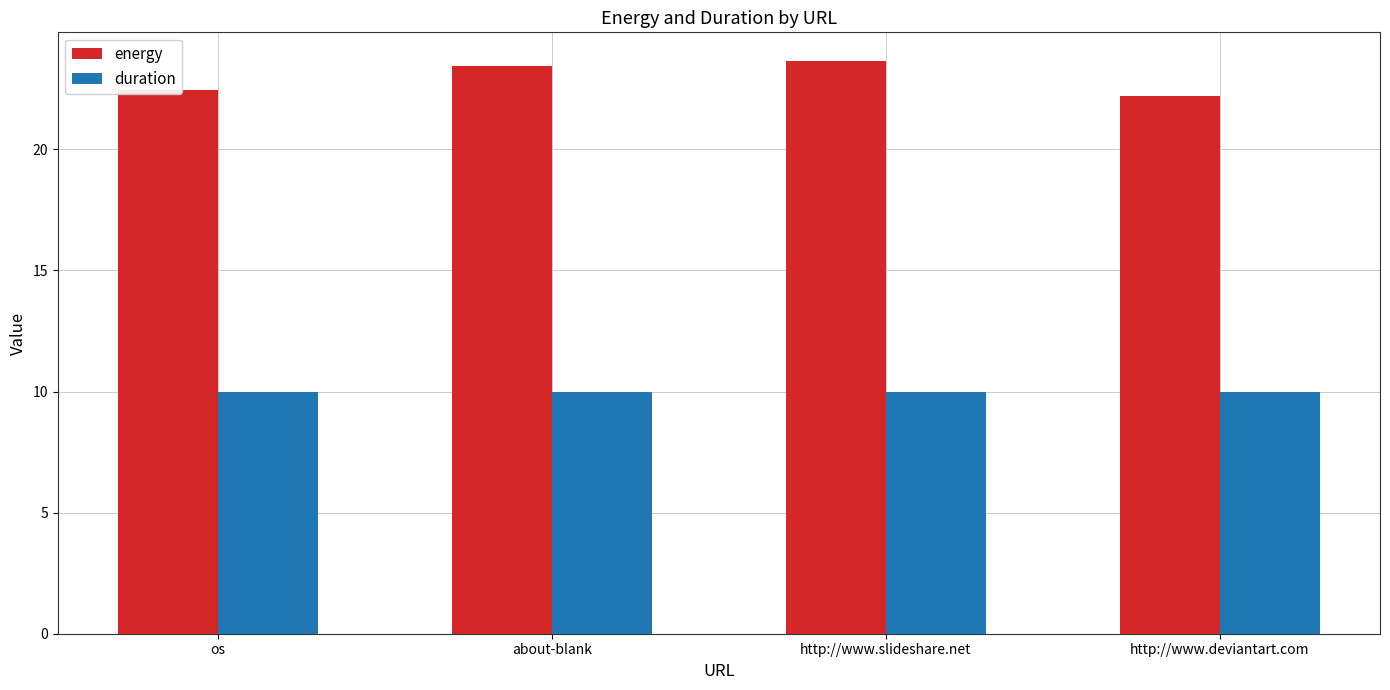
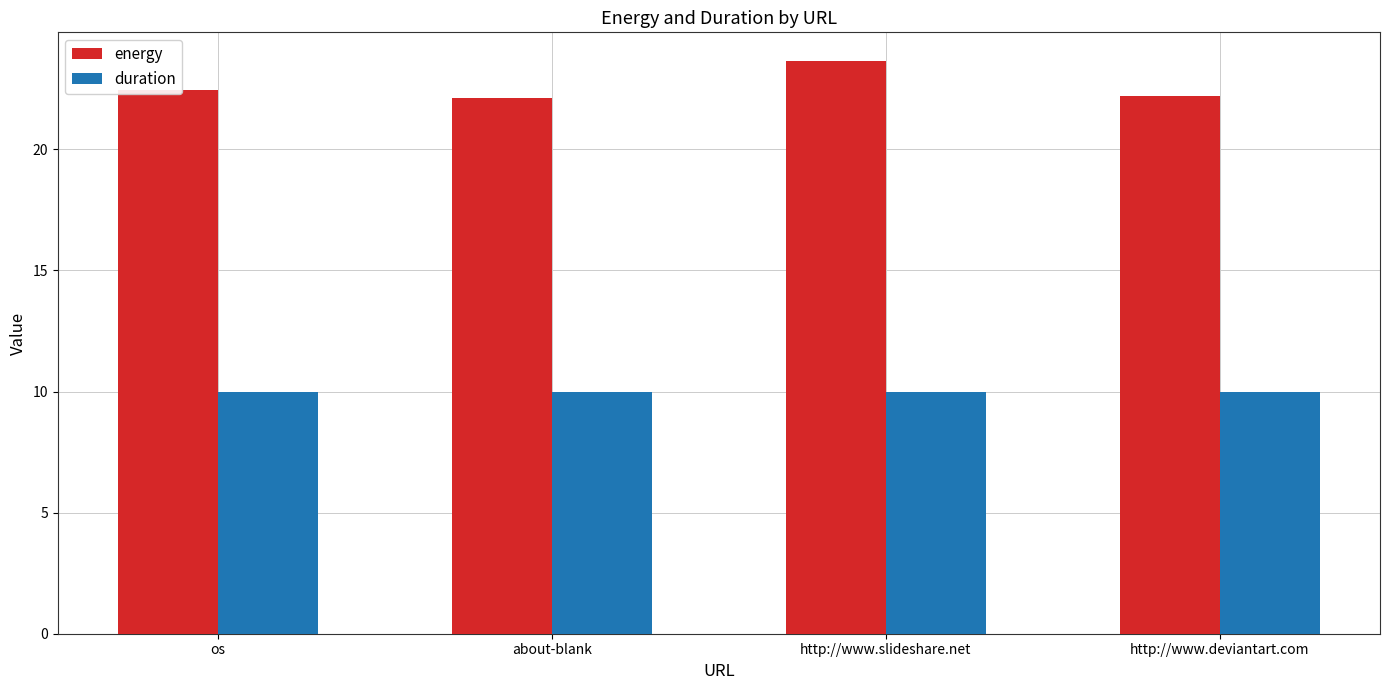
  {
    "energy": {
-     "about-blank": 23.4,
+     "about-blank": 22.1,
      "http://www.slideshare.net": 23.6,
      "http://www.deviantart.com": 22.2
    },
    "duration": {
      "os": 10.0,
      "about-blank": 10.0,
      "http://www.slideshare.net": 10.0,
      "http://www.deviantart.com": 10.0
    }
  }
